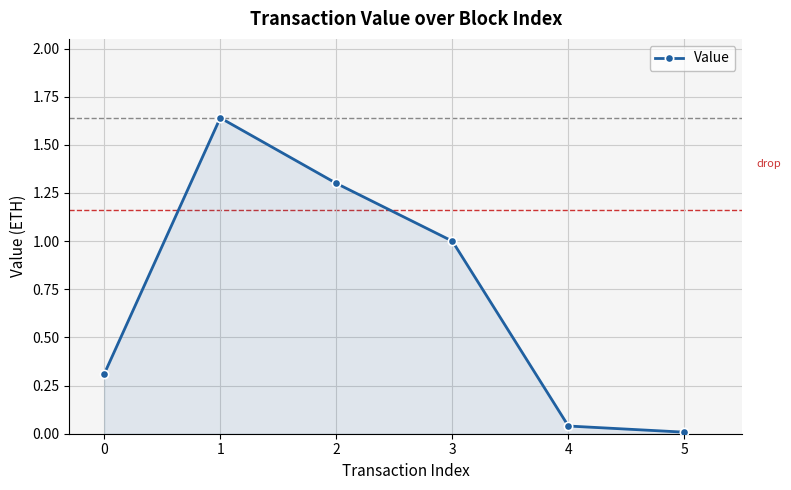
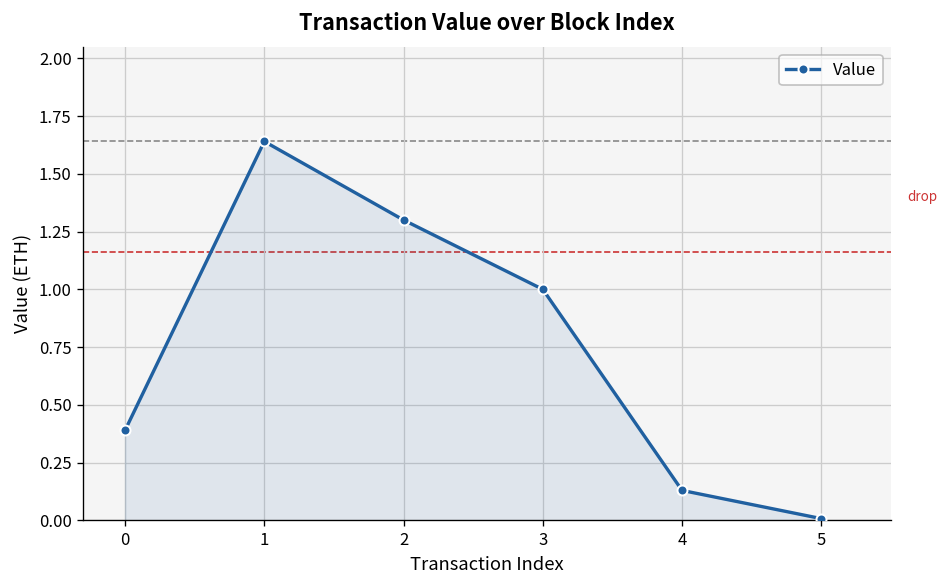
  {
-   "0": 0.31,
+   "0": 0.39,
    "1": 1.64,
    "2": 1.30,
    "3": 1.00,
-   "4": 0.04,
+   "4": 0.13,
    "5": 0.01
  }
